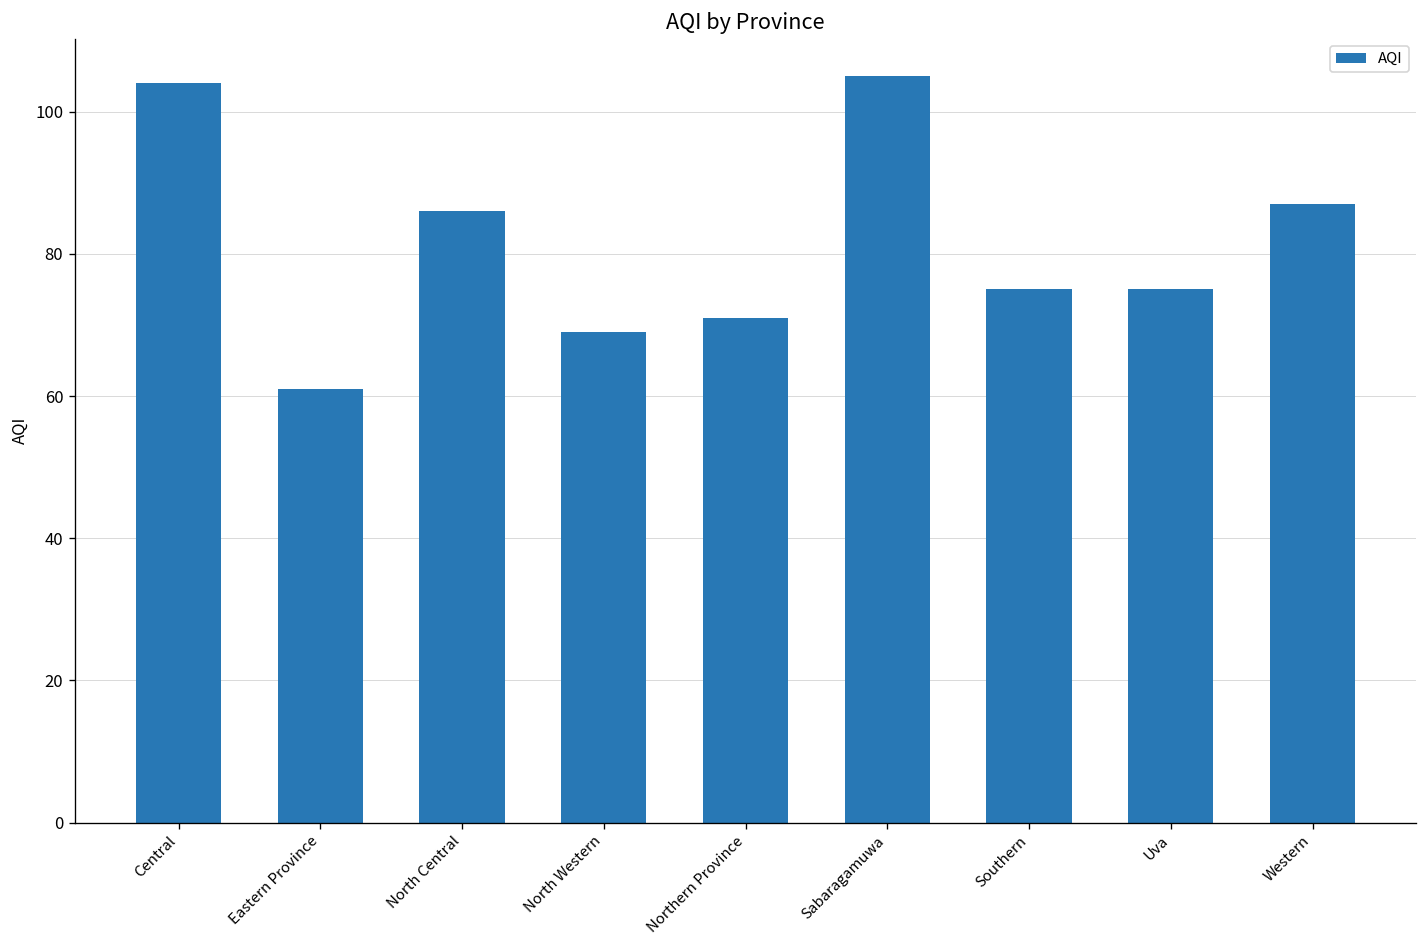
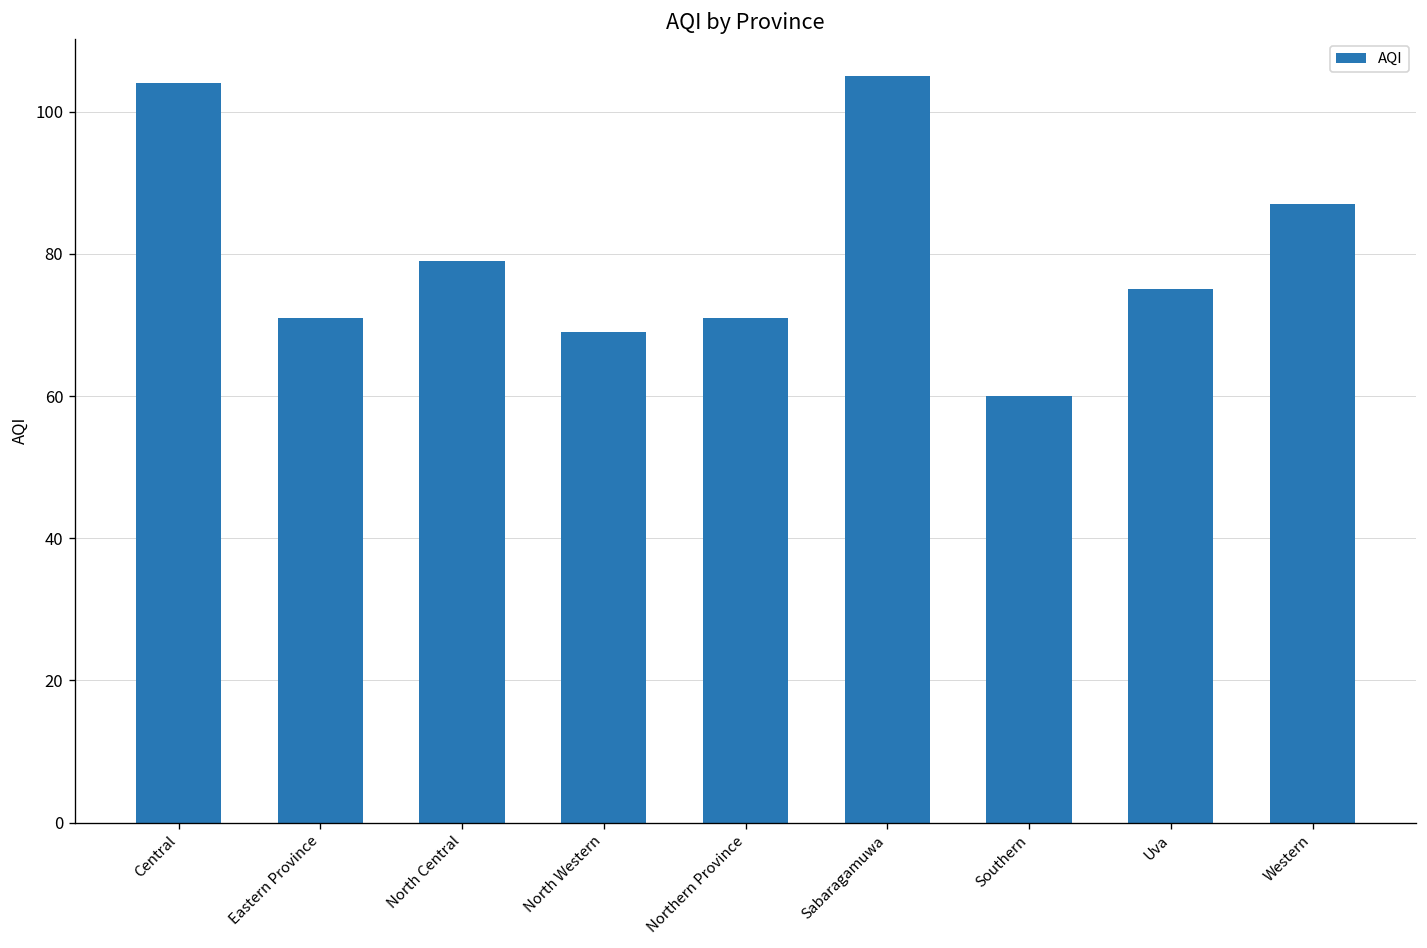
  {
    "Central": 104,
-   "Eastern Province": 61,
-   "North Central": 86,
+   "Eastern Province": 71,
+   "North Central": 79,
    "North Western": 69,
    "Northern Province": 71,
    "Sabaragamuwa": 105,
-   "Southern": 75,
+   "Southern": 60,
    "Uva": 75,
    "Western": 87
  }
